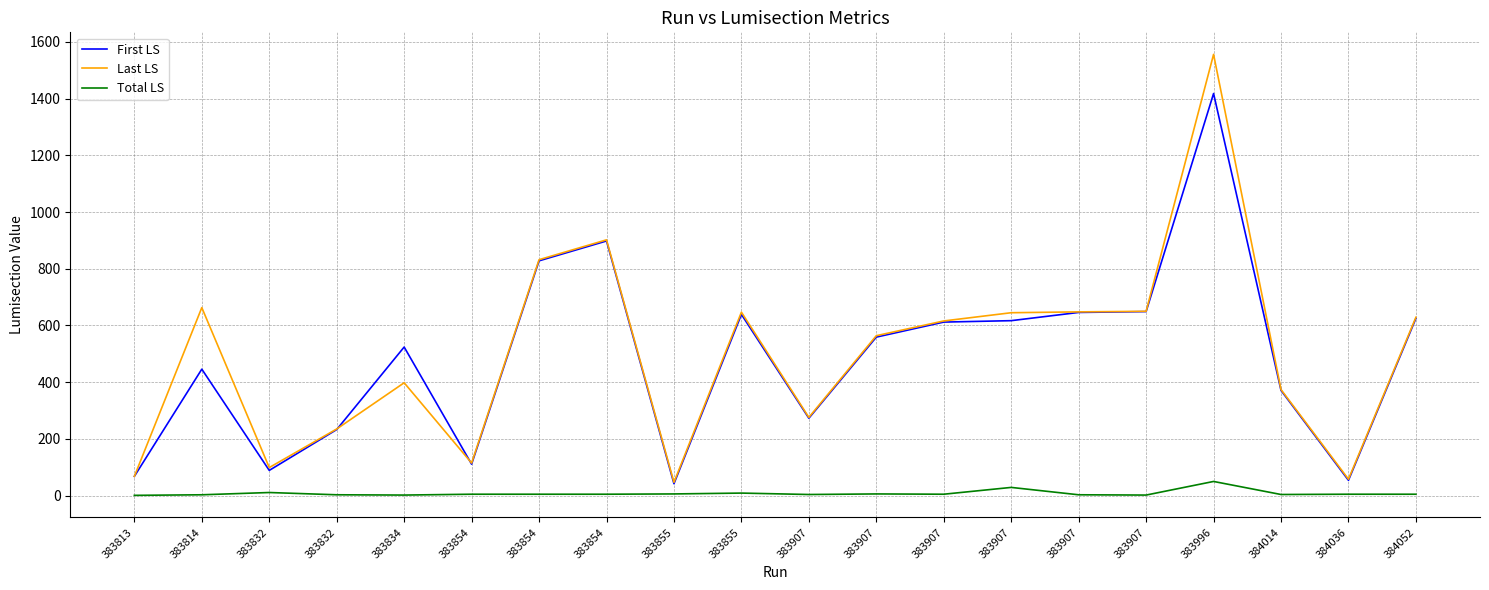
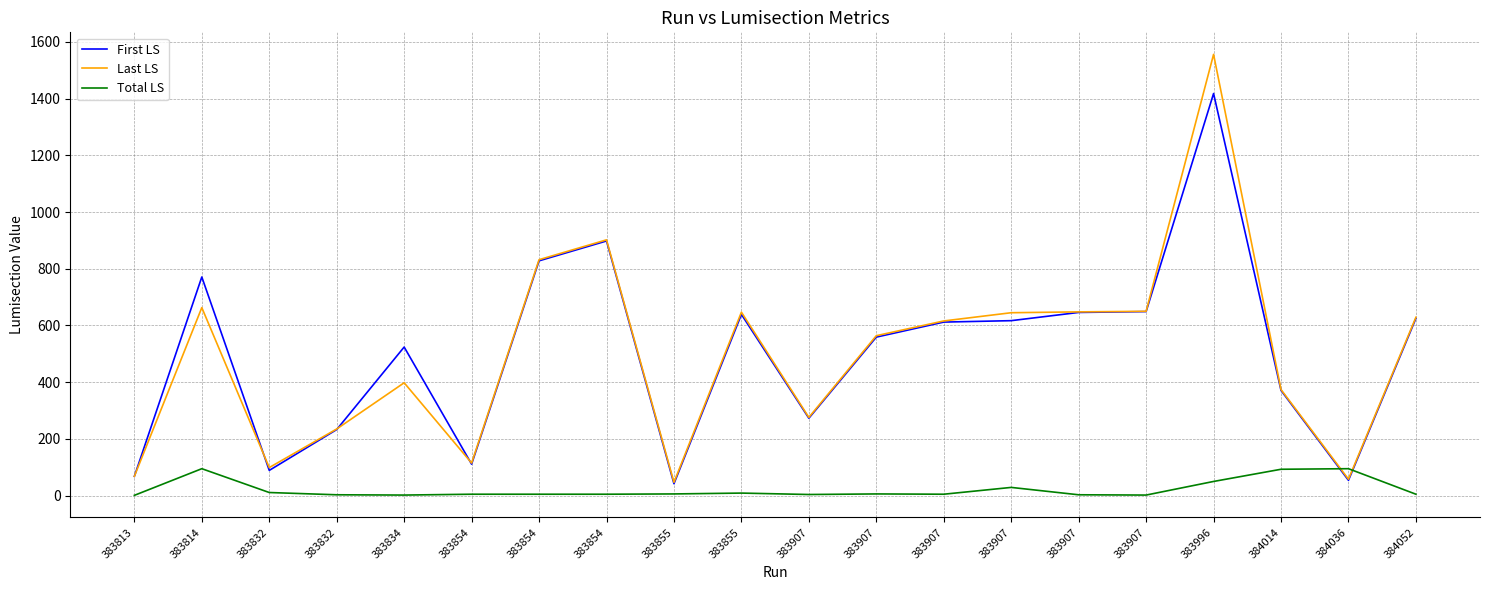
  {
    "First LS": {
-     "383814": 450,
+     "383814": 770,
      "383834": 520,
      "383996": 1420
    },
    "Last LS": {
      "383814": 660,
      "383834": 400,
      "383996": 1560
    },
    "Total LS": {
      "383813": 0,
-     "383814": 0,
+     "383814": 100,
      "383834": 0,
      "383996": 50,
-     "384014": 0,
-     "384036": 10,
+     "384014": 90,
+     "384036": 100,
      "384052": 10
    }
  }
